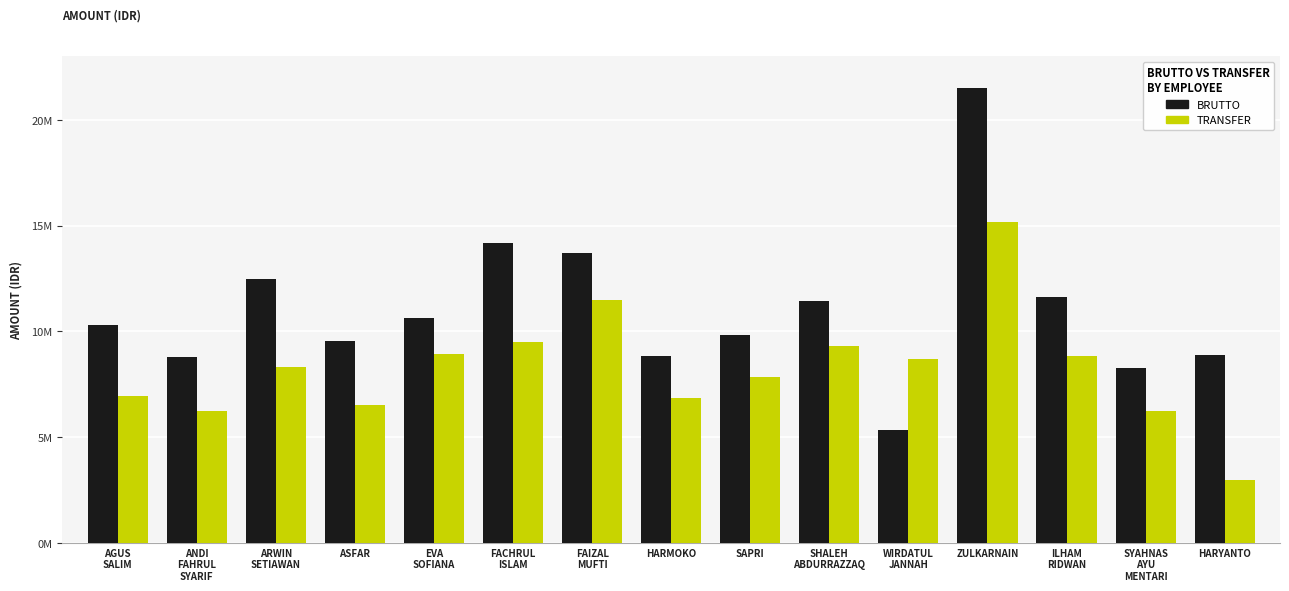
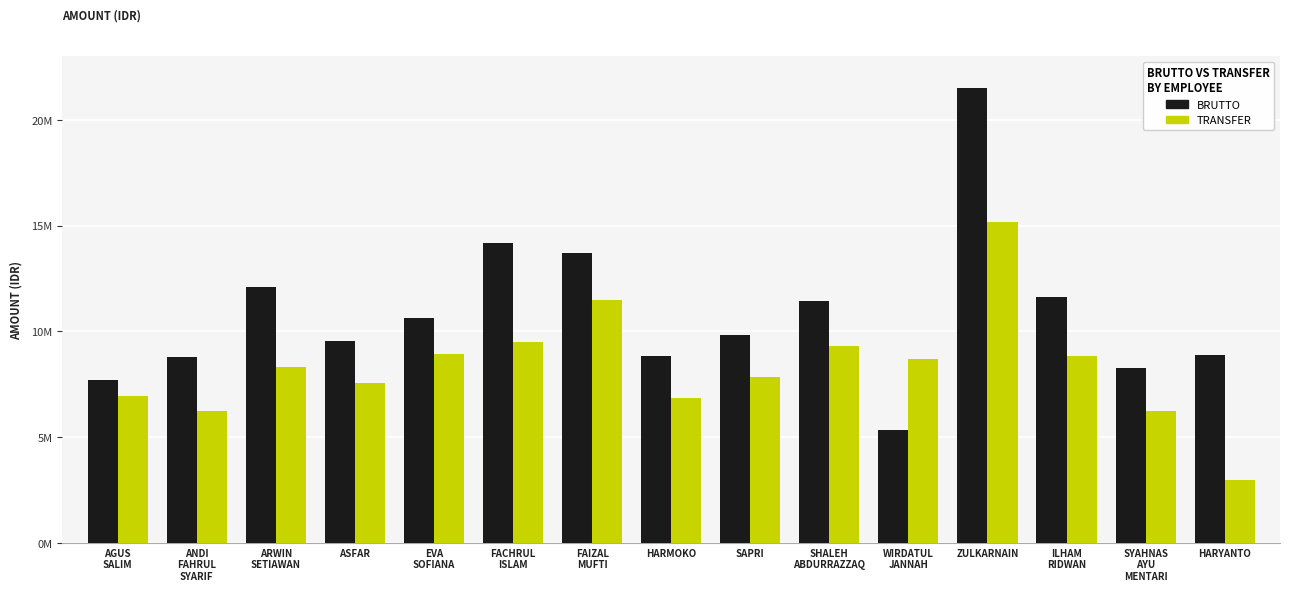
  {
    "BRUTTO": {
-     "AGUS SALIM": 10300000,
+     "AGUS SALIM": 7700000,
      "ANDI FAHRUL SYARIF": 8800000,
-     "ARWIN SETIAWAN": 12500000,
+     "ARWIN SETIAWAN": 12100000,
      "ASFAR": 9500000,
      "EVA SOFIANA": 10600000,
      "FACHRUL ISLAM": 14200000,
      "FAIZAL MUFTI": 13700000,
      "HARMOKO": 8800000,
      "SAPRI": 9800000,
      "SHALEH ABDURRAZZAQ": 11400000,
      "WIRDATUL JANNAH": 5400000,
      "ZULKARNAIN": 21500000,
      "ILHAM RIDWAN": 11600000,
      "SYAHNAS AYU MENTARI": 8300000,
      "HARYANTO": 8900000
    },
    "TRANSFER": {
      "AGUS SALIM": 7000000,
      "ANDI FAHRUL SYARIF": 6200000,
      "ARWIN SETIAWAN": 8300000,
-     "ASFAR": 6500000,
+     "ASFAR": 7600000,
      "EVA SOFIANA": 9000000,
      "FACHRUL ISLAM": 9500000,
      "FAIZAL MUFTI": 11500000,
      "HARMOKO": 6900000,
      "SAPRI": 7800000,
      "SHALEH ABDURRAZZAQ": 9300000,
      "WIRDATUL JANNAH": 8700000,
      "ZULKARNAIN": 15200000,
      "ILHAM RIDWAN": 8900000,
      "SYAHNAS AYU MENTARI": 6300000,
      "HARYANTO": 3000000
    }
  }
